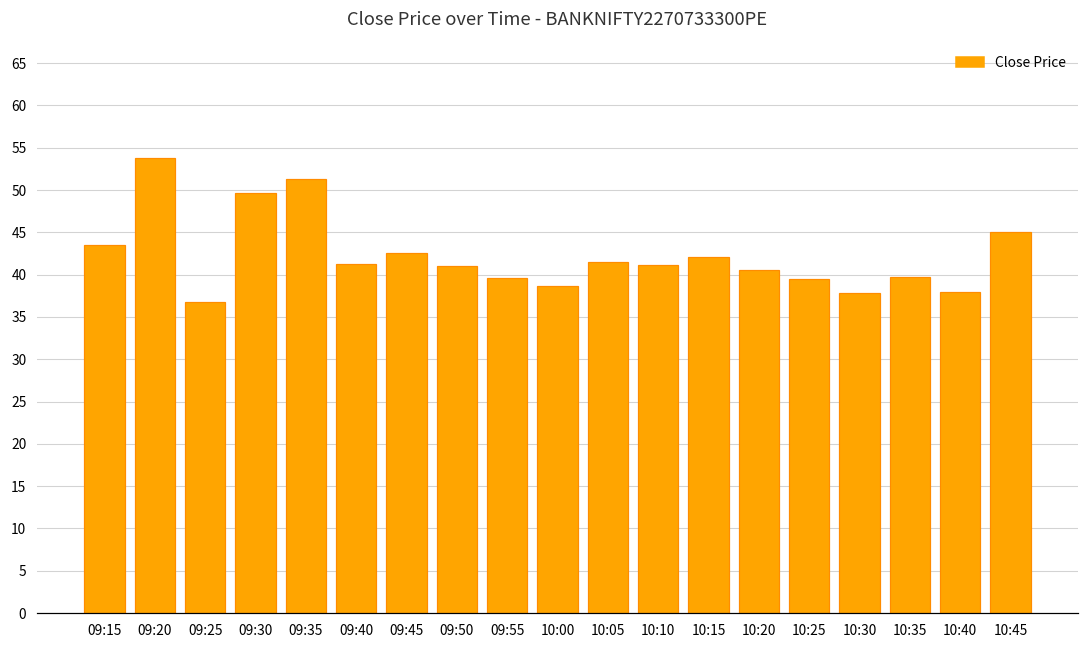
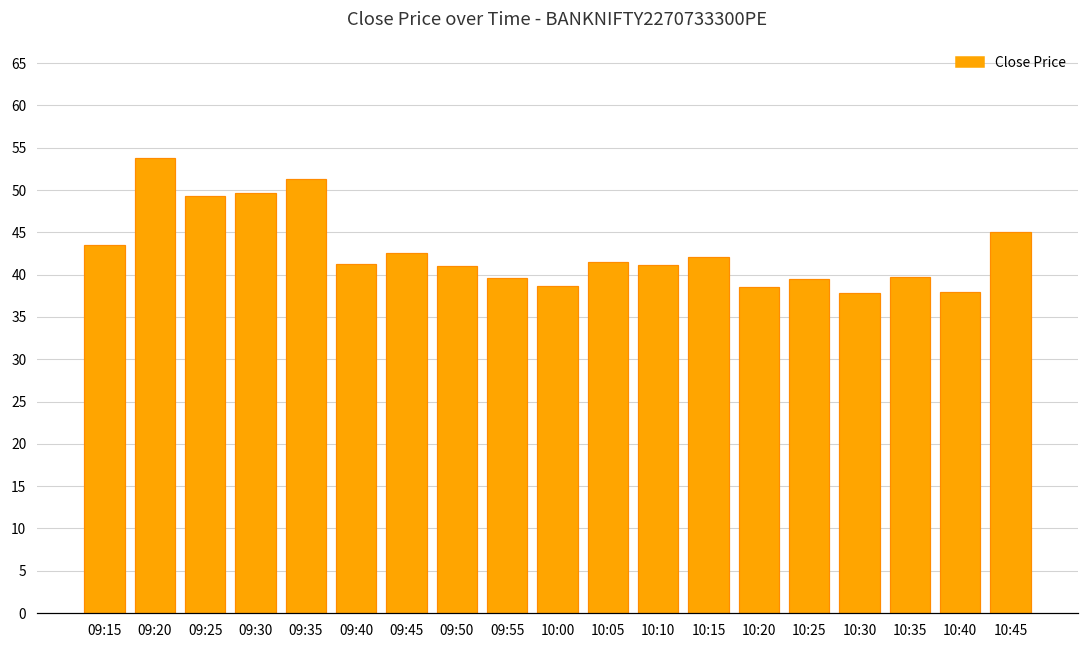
  {
    "09:15": 43,
    "09:20": 54,
-   "09:25": 37,
+   "09:25": 49,
    "09:30": 50,
    "09:35": 51,
    "09:40": 41,
    "09:45": 43,
    "09:50": 41,
    "09:55": 40,
    "10:00": 39,
    "10:05": 42,
    "10:10": 41,
    "10:15": 42,
-   "10:20": 41,
+   "10:20": 39,
    "10:25": 40,
    "10:30": 38,
    "10:35": 40,
    "10:40": 38,
    "10:45": 45
  }
